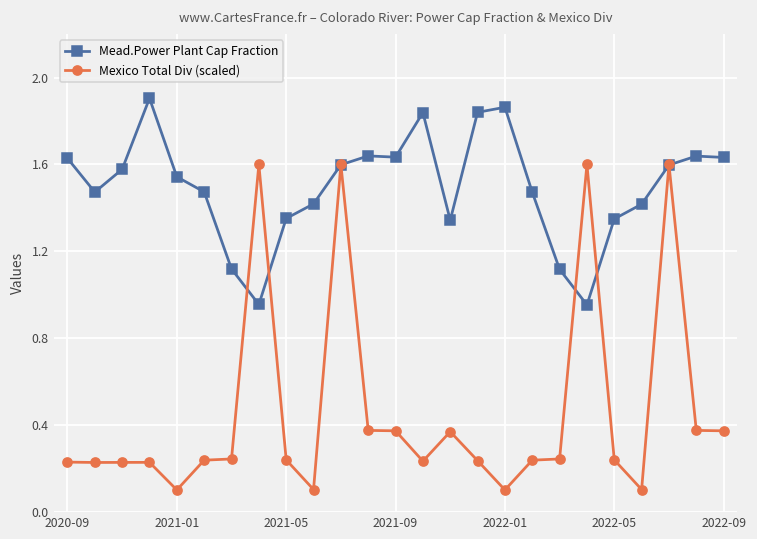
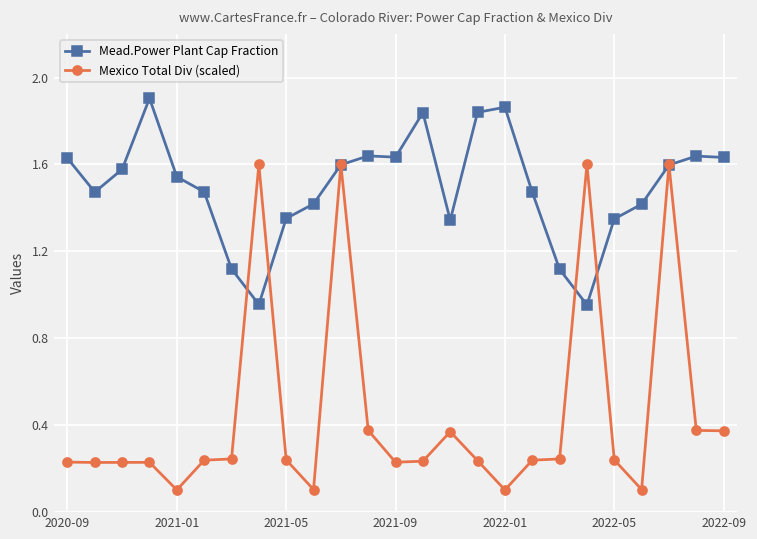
  {
    "Mead.Power Plant Cap Fraction": {
      "2020-09": 1.63,
      "2021-01": 1.54,
      "2021-05": 1.35,
      "2021-09": 1.63,
      "2022-01": 1.86,
      "2022-05": 1.35,
      "2022-09": 1.63
    },
    "Mexico Total Div (scaled)": {
      "2020-09": 0.23,
      "2021-01": 0.10,
      "2021-05": 0.24,
-     "2021-09": 0.37,
+     "2021-09": 0.23,
      "2022-01": 0.10,
      "2022-05": 0.24,
      "2022-09": 0.37
    }
  }
